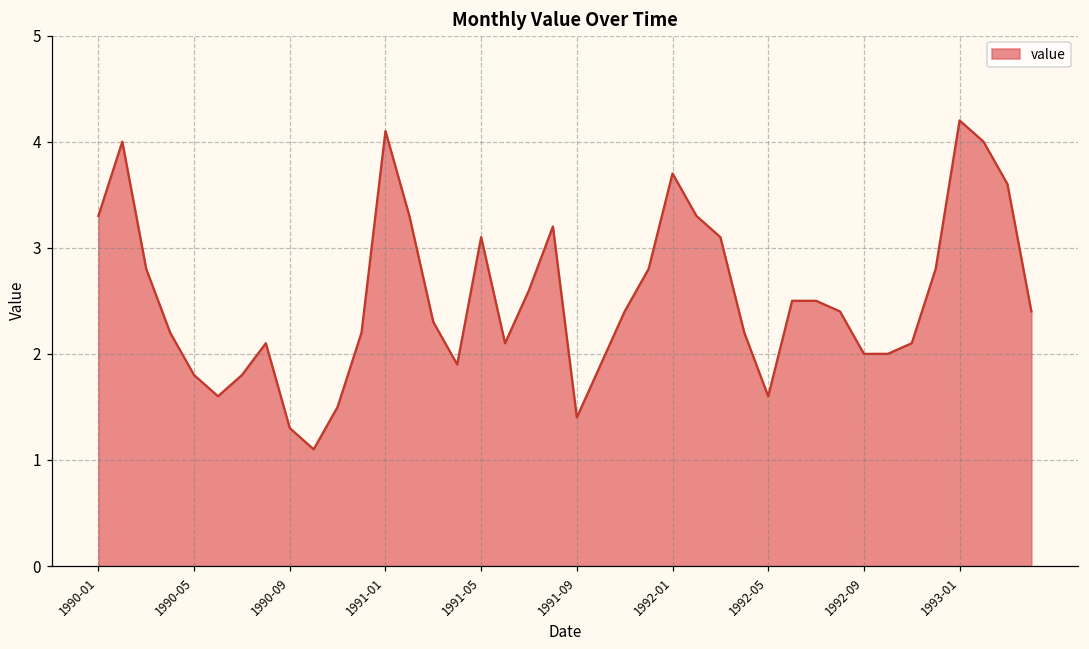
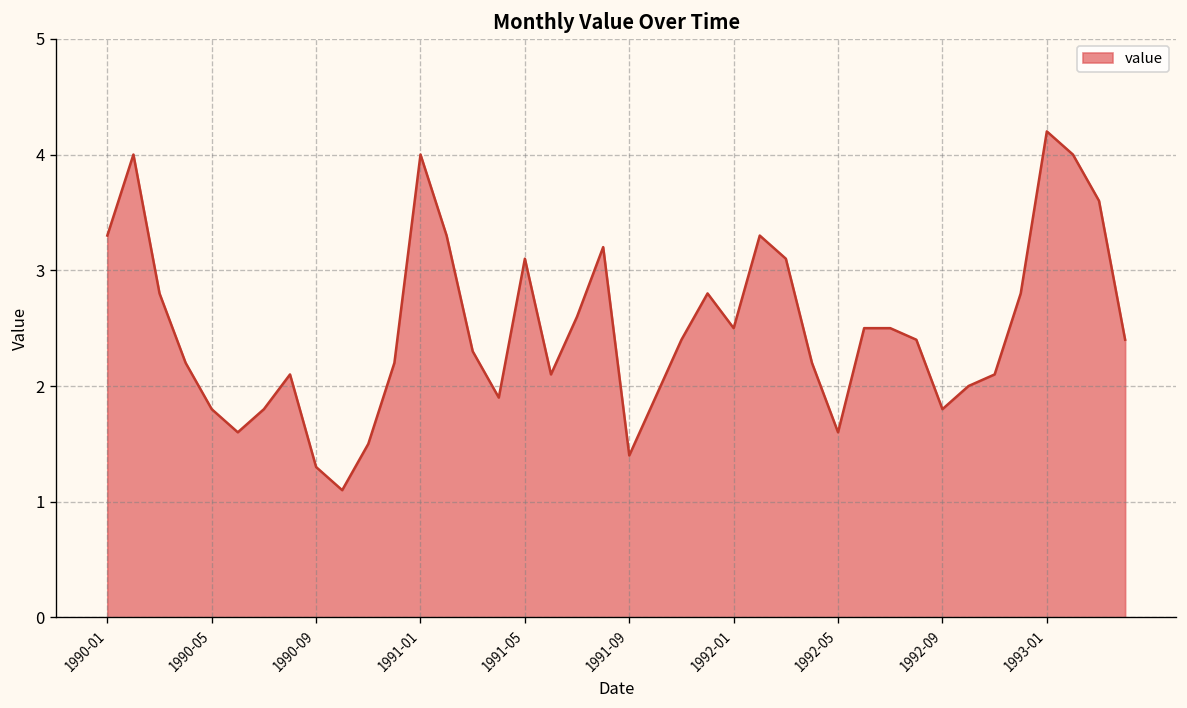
  {
    "1990-01": 3.3,
    "1990-05": 1.8,
    "1990-09": 1.3,
-   "1991-01": 4.1,
+   "1991-01": 4.0,
    "1991-05": 3.1,
    "1991-09": 1.4,
-   "1992-01": 3.7,
+   "1992-01": 2.5,
    "1992-05": 1.6,
-   "1992-09": 2.0,
+   "1992-09": 1.8,
    "1993-01": 4.2
  }
